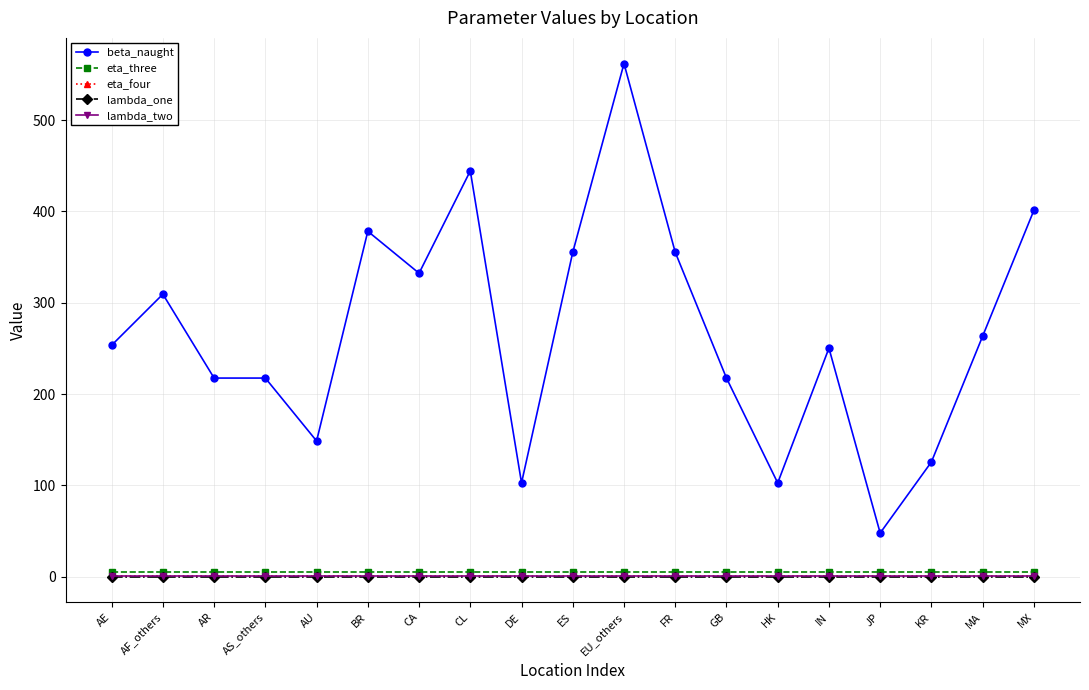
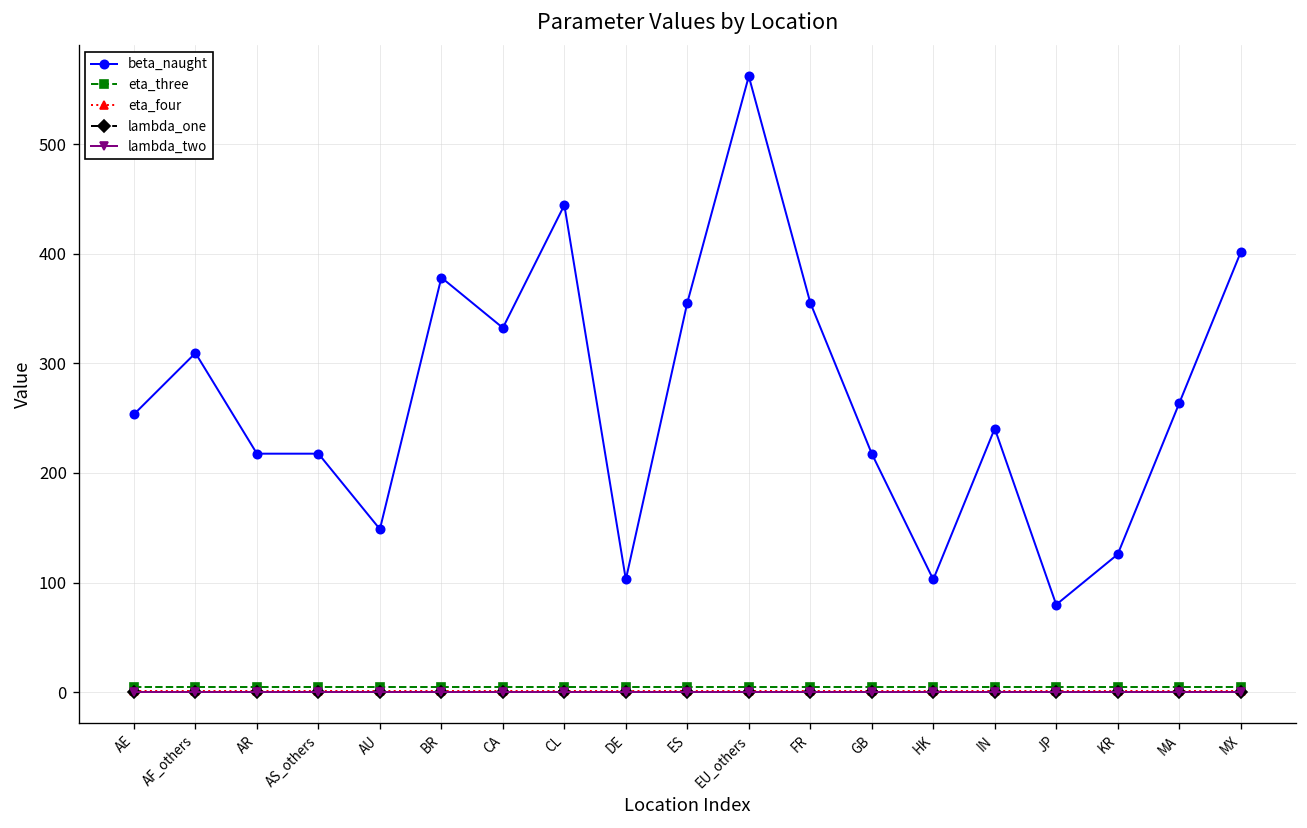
  {
    "beta_naught": {
      "AE": 250,
      "AF_others": 310,
      "AR": 220,
      "AS_others": 220,
      "AU": 150,
      "BR": 380,
      "CA": 330,
      "CL": 440,
      "DE": 100,
      "ES": 360,
      "EU_others": 560,
      "FR": 360,
      "GB": 220,
      "HK": 100,
-     "IN": 250,
-     "JP": 50,
+     "IN": 240,
+     "JP": 80,
      "KR": 130,
      "MA": 260,
      "MX": 400
    },
    "eta_three": {
      "AE": 0,
      "AF_others": 0,
      "AR": 0,
      "AS_others": 0,
      "AU": 0,
      "BR": 0,
      "CA": 0,
      "CL": 0,
      "DE": 0,
      "ES": 0,
      "EU_others": 0,
      "FR": 0,
      "GB": 0,
      "HK": 0,
      "IN": 0,
      "JP": 0,
      "KR": 0,
      "MA": 0,
      "MX": 0
    }
  }
